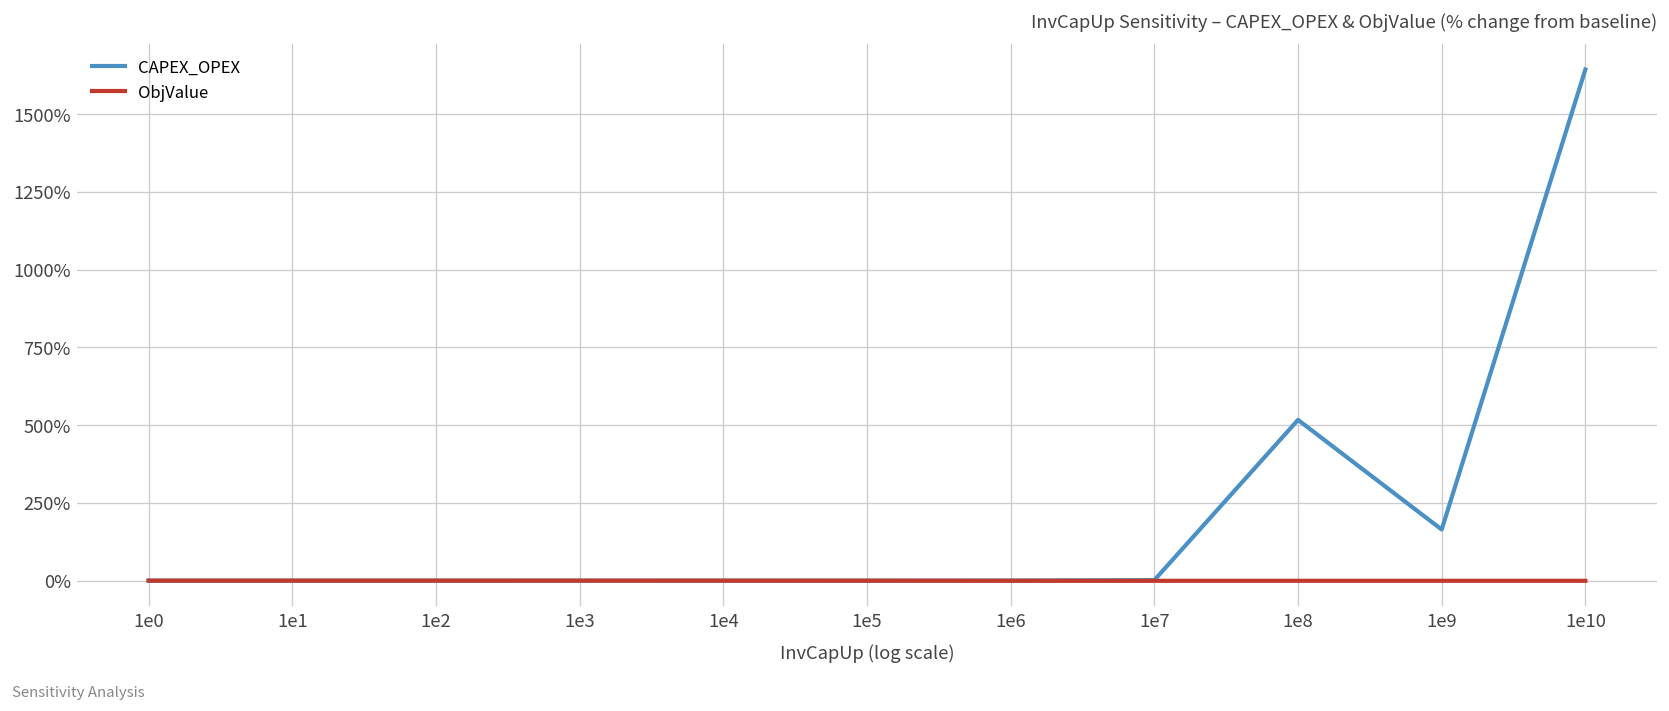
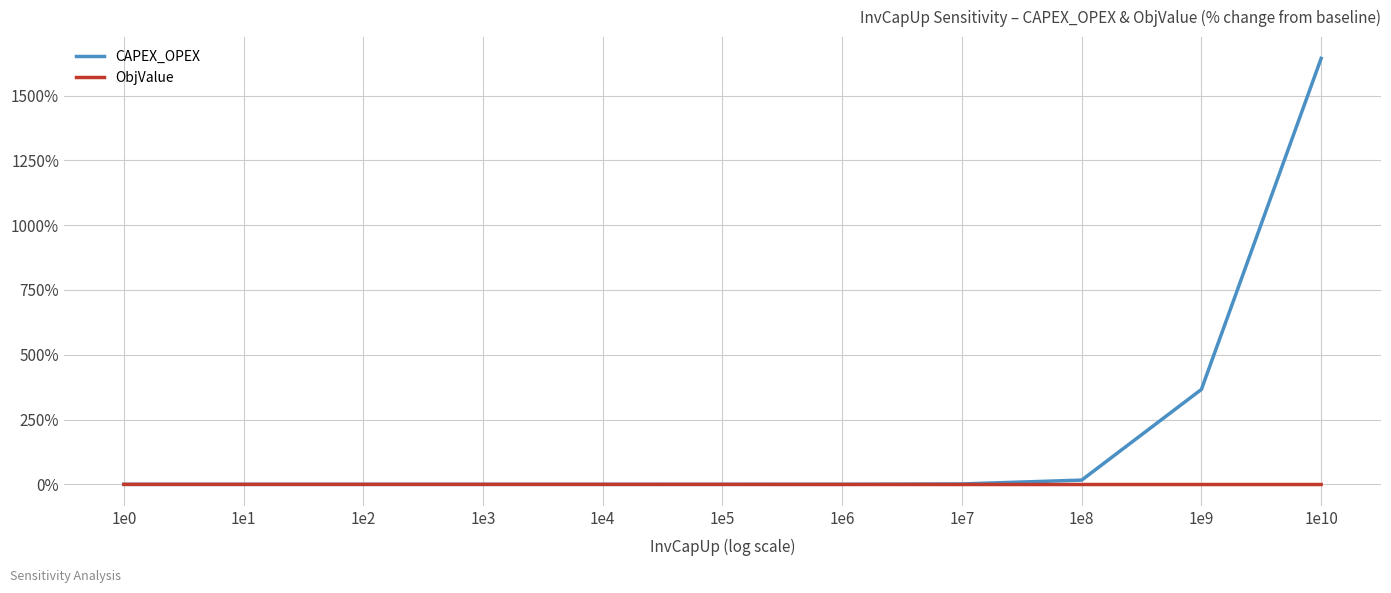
  {
    "CAPEX_OPEX": {
-     "1e8": "520%",
-     "1e9": "160%",
+     "1e8": "20%",
+     "1e9": "370%",
      "1e10": "1640%"
    },
    "ObjValue": {
      "1e8": "0%",
      "1e9": "0%",
      "1e10": "0%"
    }
  }
